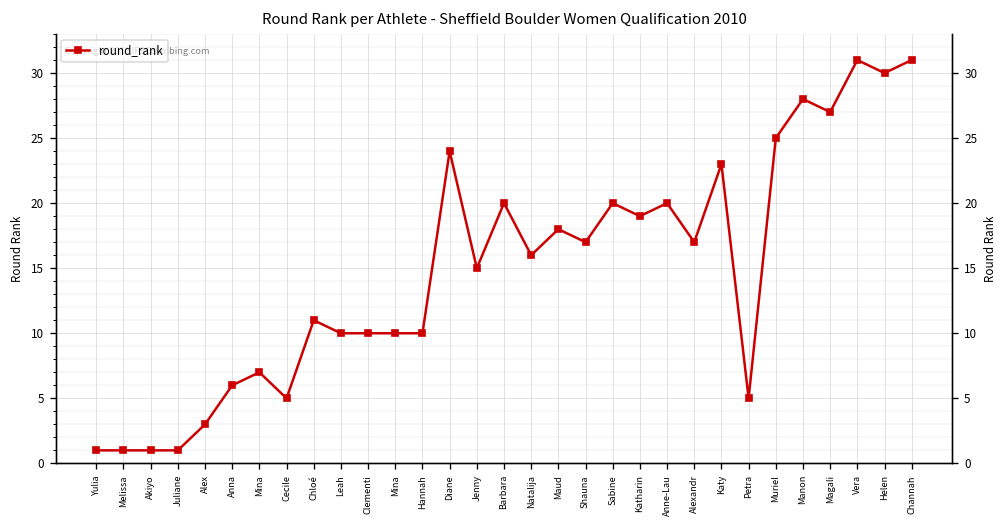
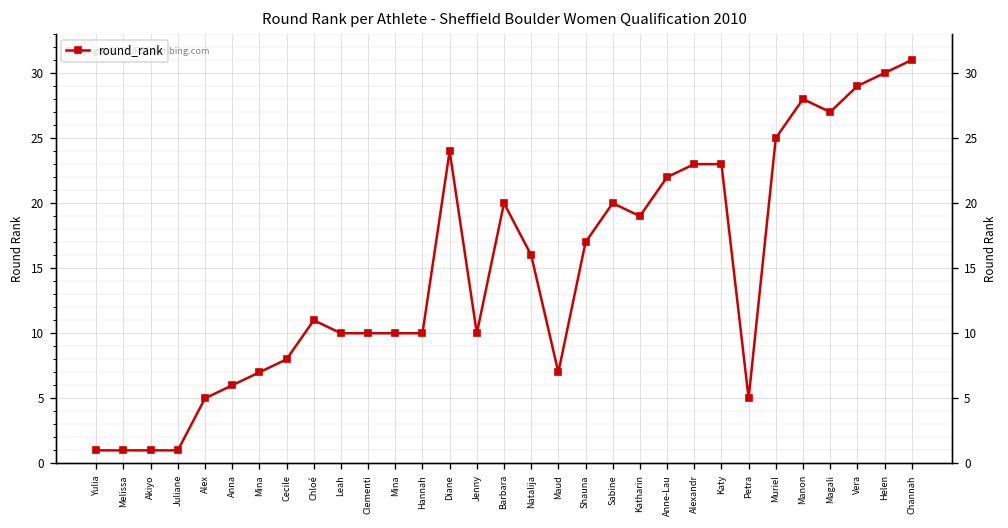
  {
    "Yulia": 1,
    "Melissa": 1,
    "Akiyo": 1,
    "Juliane": 1,
-   "Alex": 3,
+   "Alex": 5,
    "Anna": 6,
-   "Cecile": 5,
+   "Cecile": 8,
    "Chloé": 11,
    "Leah": 10,
    "Clementi": 10,
    "Hannah": 10,
    "Diane": 24,
-   "Jenny": 15,
+   "Jenny": 10,
    "Barbara": 20,
    "Natalija": 16,
-   "Maud": 18,
+   "Maud": 7,
    "Shauna": 17,
    "Sabine": 20,
    "Katharin": 19,
-   "Anne-Lau": 20,
-   "Alexandr": 17,
+   "Anne-Lau": 22,
+   "Alexandr": 23,
    "Katy": 23,
    "Petra": 5,
    "Muriel": 25,
    "Manon": 28,
    "Magali": 27,
-   "Vera": 31,
+   "Vera": 29,
    "Helen": 30,
    "Channah": 31
  }
